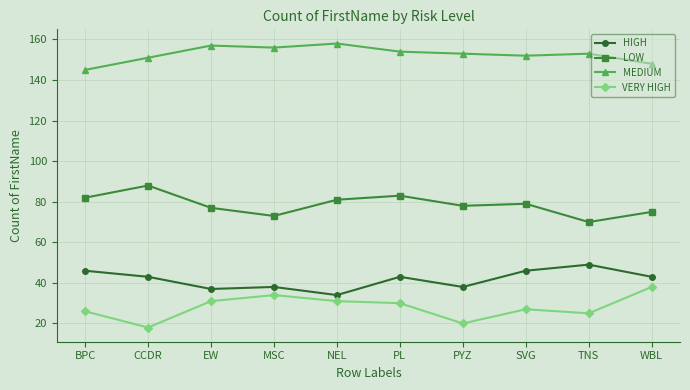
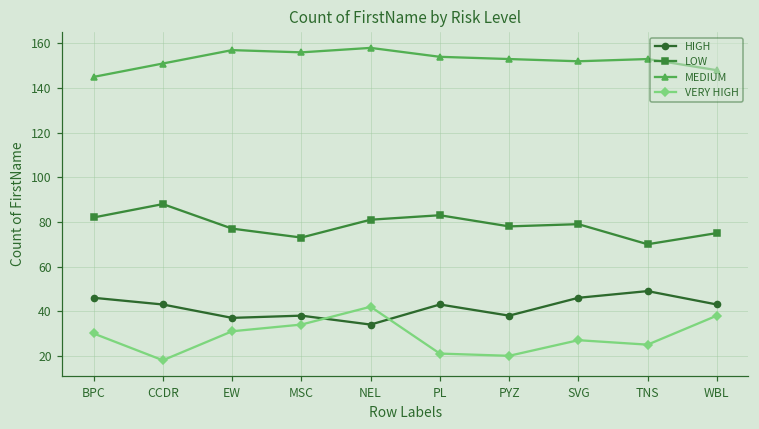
  {
    "VERY HIGH": {
-     "BPC": 26,
+     "BPC": 30,
      "CCDR": 18,
      "EW": 31,
      "MSC": 34,
-     "NEL": 31,
-     "PL": 30,
+     "NEL": 42,
+     "PL": 21,
      "PYZ": 20,
      "SVG": 27,
      "TNS": 25,
      "WBL": 38
    }
  }
